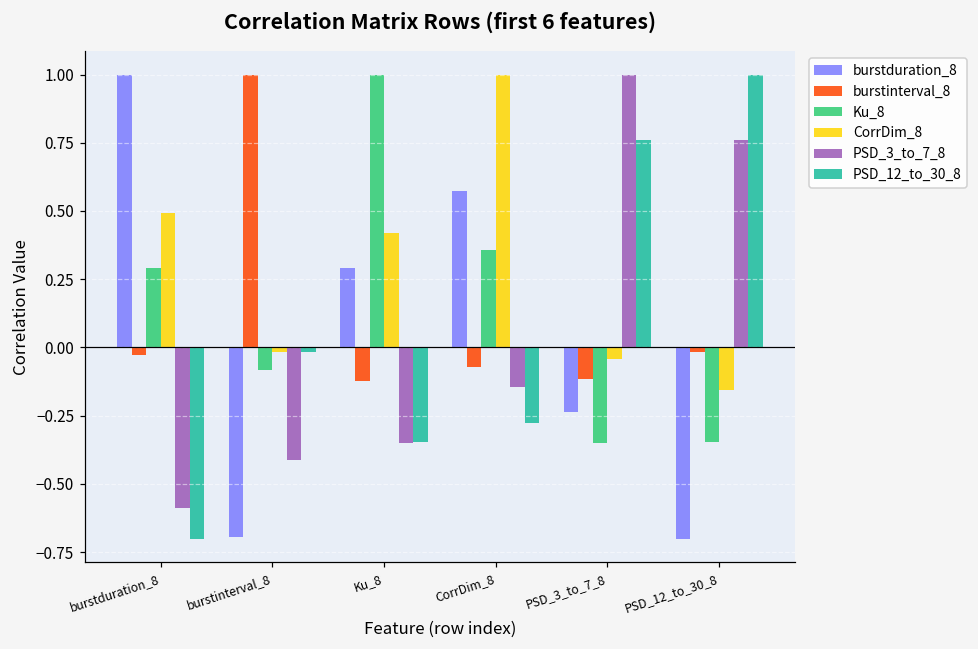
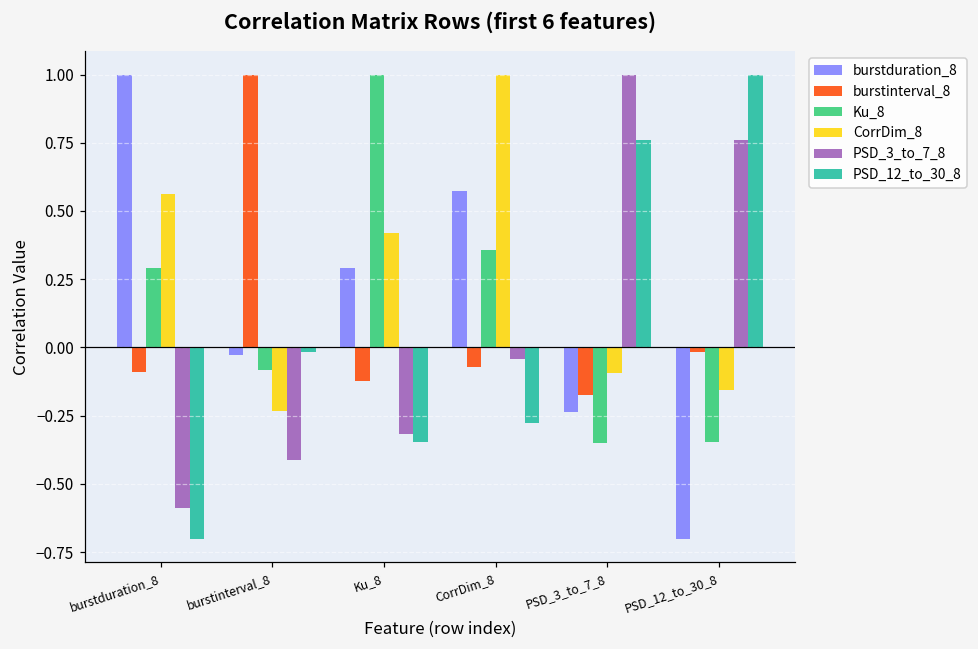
  {
    "burstduration_8": {
      "burstduration_8": 1.00,
-     "burstinterval_8": -0.70,
+     "burstinterval_8": -0.03,
      "Ku_8": 0.29,
      "CorrDim_8": 0.57,
      "PSD_3_to_7_8": -0.24,
      "PSD_12_to_30_8": -0.70
    },
    "burstinterval_8": {
-     "burstduration_8": -0.03,
+     "burstduration_8": -0.09,
      "burstinterval_8": 1.00,
      "Ku_8": -0.12,
      "CorrDim_8": -0.07,
-     "PSD_3_to_7_8": -0.11,
+     "PSD_3_to_7_8": -0.17,
      "PSD_12_to_30_8": -0.02
    },
    "CorrDim_8": {
-     "burstduration_8": 0.49,
-     "burstinterval_8": -0.02,
+     "burstduration_8": 0.56,
+     "burstinterval_8": -0.23,
      "Ku_8": 0.42,
      "CorrDim_8": 1.00,
-     "PSD_3_to_7_8": -0.04,
+     "PSD_3_to_7_8": -0.09,
      "PSD_12_to_30_8": -0.15
    },
    "PSD_3_to_7_8": {
      "burstduration_8": -0.59,
      "burstinterval_8": -0.41,
-     "Ku_8": -0.35,
-     "CorrDim_8": -0.14,
+     "Ku_8": -0.32,
+     "CorrDim_8": -0.04,
      "PSD_3_to_7_8": 1.00,
      "PSD_12_to_30_8": 0.76
    }
  }
